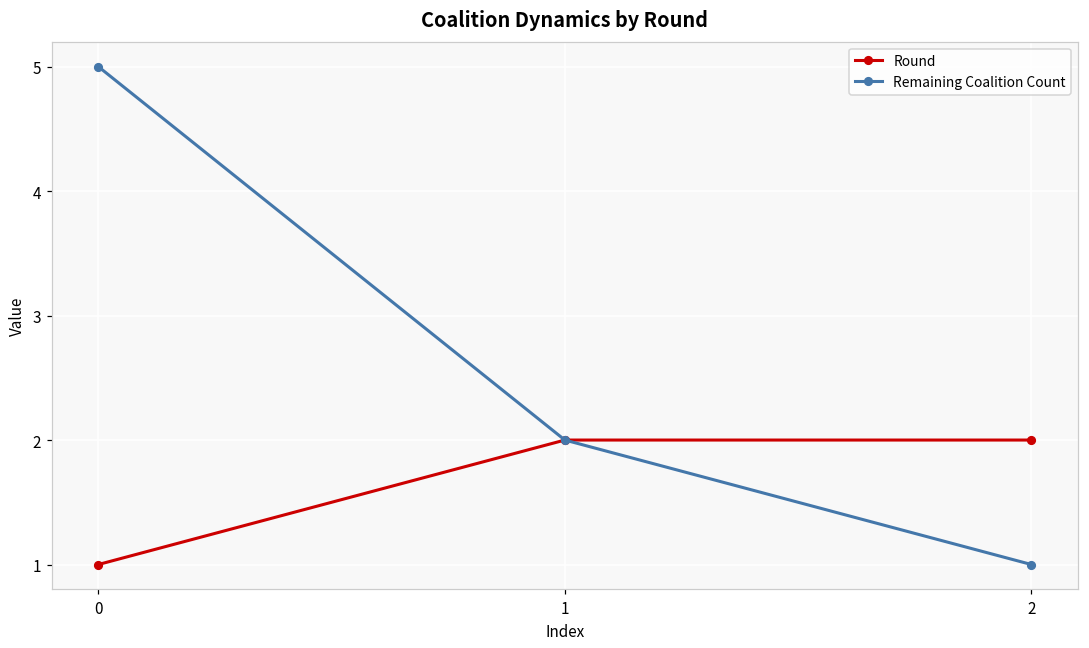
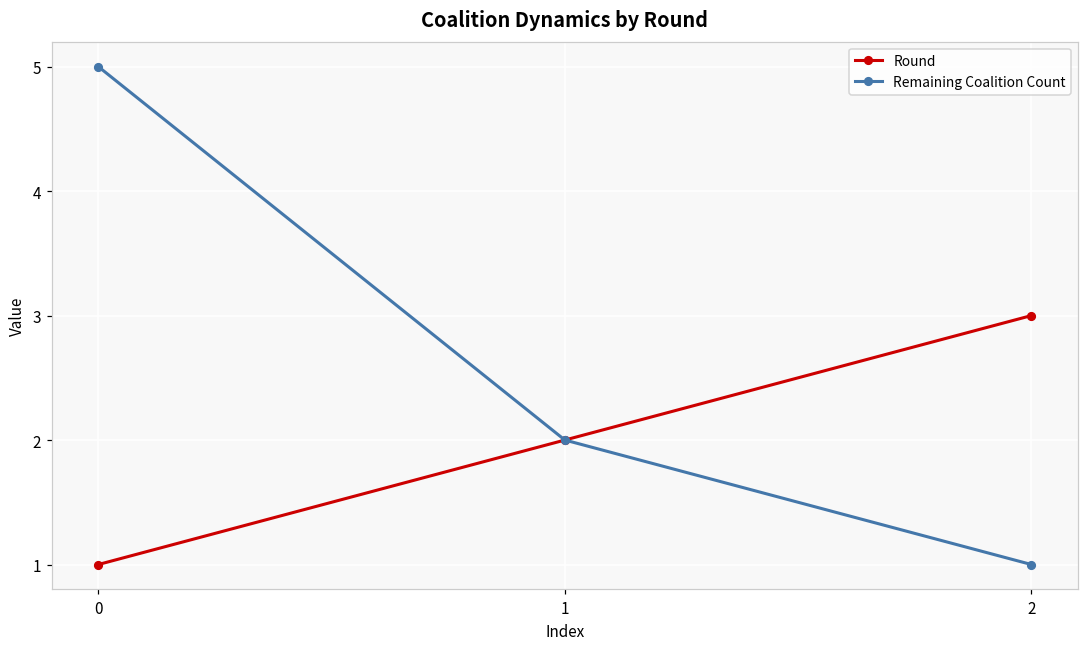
  {
    "Round": {
      "0": 1,
-     "2": 2
+     "2": 3
    },
    "Remaining Coalition Count": {
      "0": 5,
      "2": 1
    }
  }
